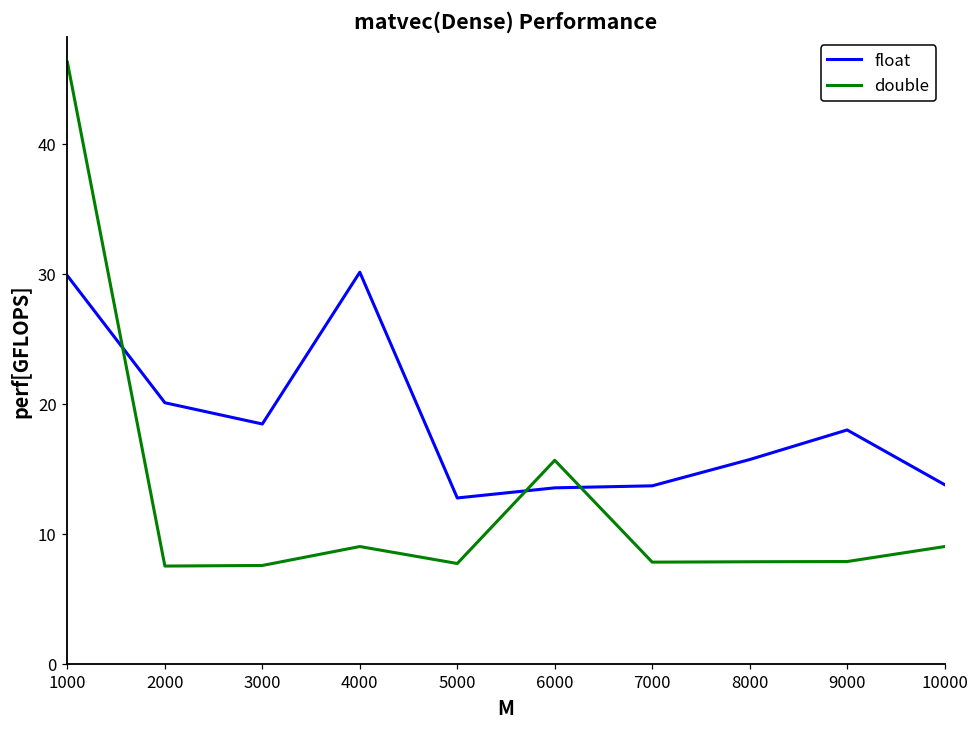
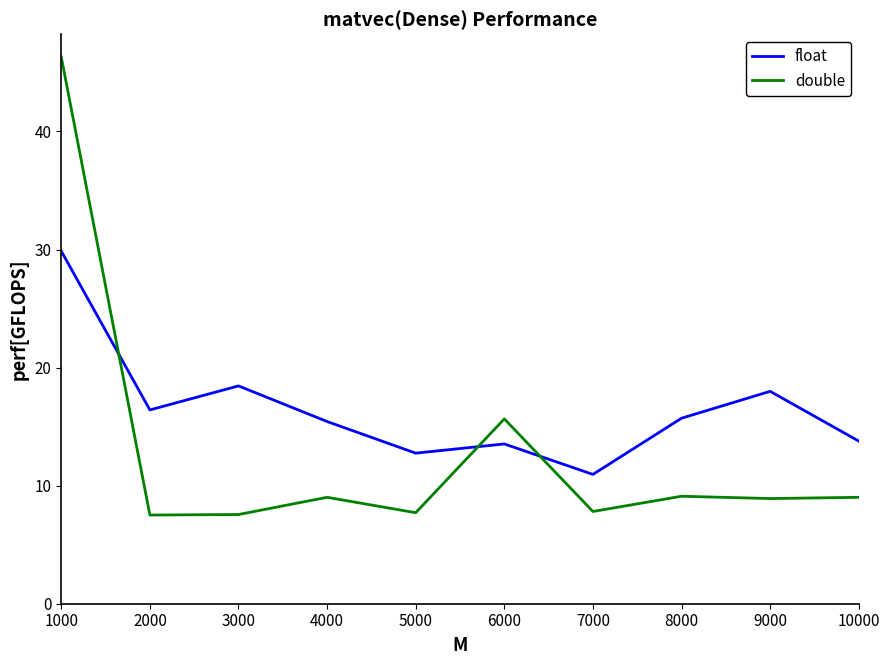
  {
    "float": {
      "1000": 29.9,
-     "2000": 20.1,
+     "2000": 16.4,
      "3000": 18.5,
-     "4000": 30.1,
+     "4000": 15.4,
      "5000": 12.8,
      "6000": 13.5,
-     "7000": 13.7,
+     "7000": 11.0,
      "8000": 15.7,
      "9000": 18.0,
      "10000": 13.8
    },
    "double": {
      "1000": 46.3,
      "2000": 7.5,
      "3000": 7.6,
      "4000": 9.0,
      "5000": 7.7,
      "6000": 15.7,
      "7000": 7.8,
-     "8000": 7.8,
-     "9000": 7.9,
+     "8000": 9.1,
+     "9000": 8.9,
      "10000": 9.0
    }
  }
